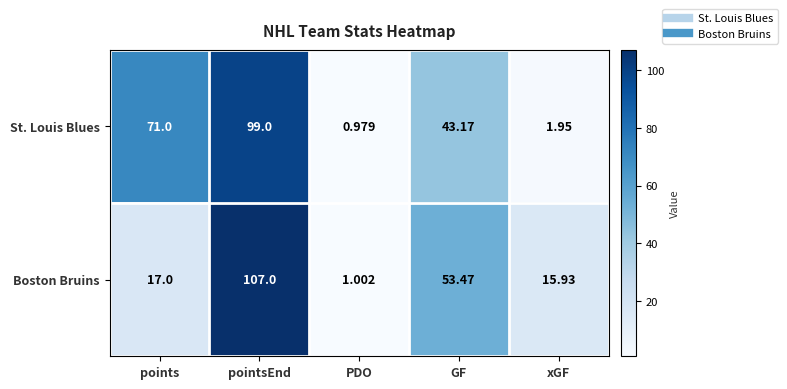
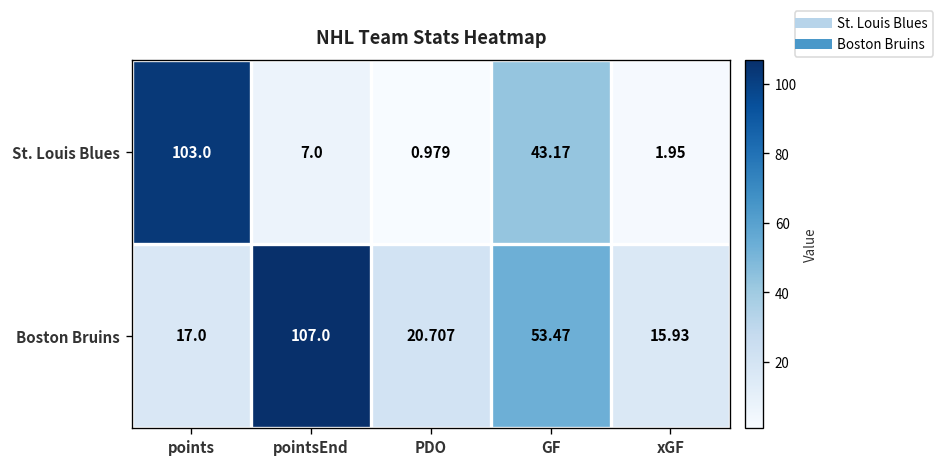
  {
    "St. Louis Blues": {
-     "points": 71.0,
-     "pointsEnd": 99.0,
+     "points": 103.0,
+     "pointsEnd": 7.0,
      "PDO": 0.979,
      "GF": 43.17,
      "xGF": 1.95
    },
    "Boston Bruins": {
      "points": 17.0,
      "pointsEnd": 107.0,
-     "PDO": 1.002,
+     "PDO": 20.707,
      "GF": 53.47,
      "xGF": 15.93
    }
  }
